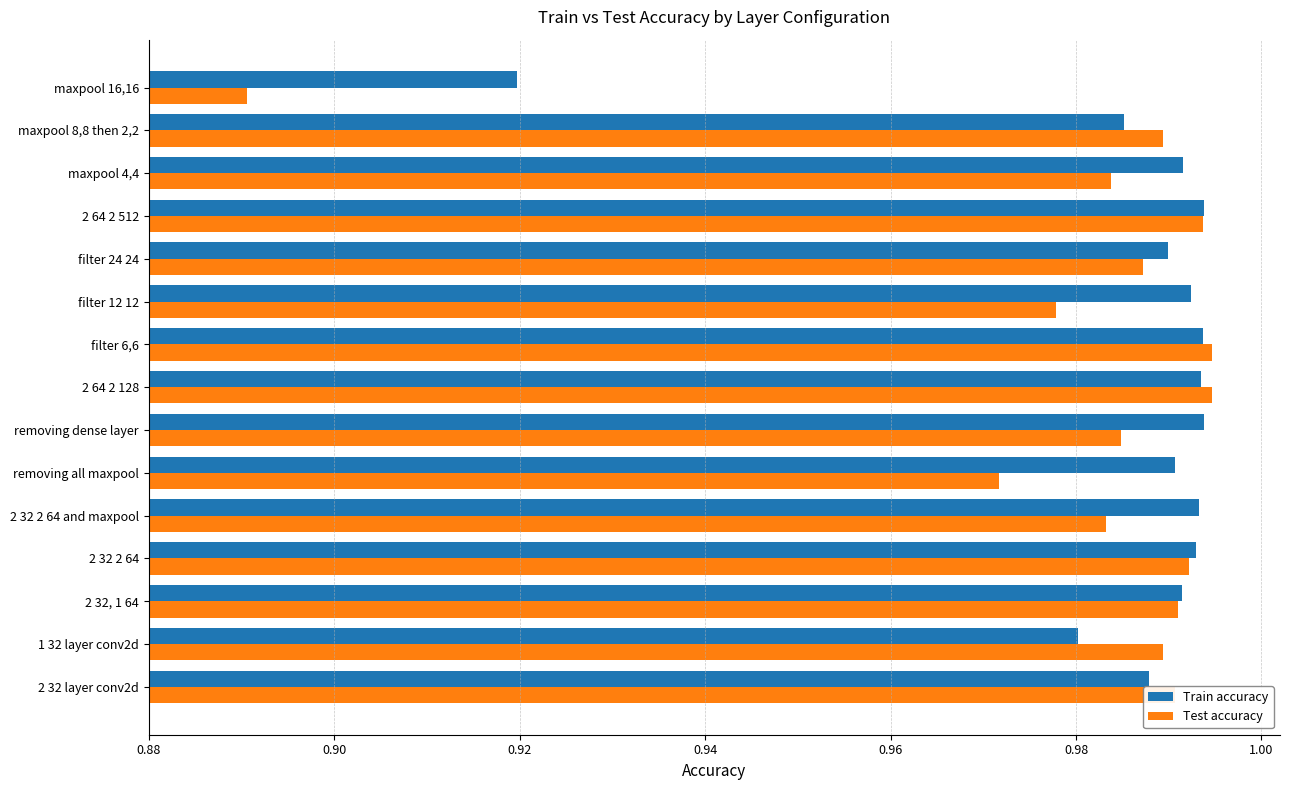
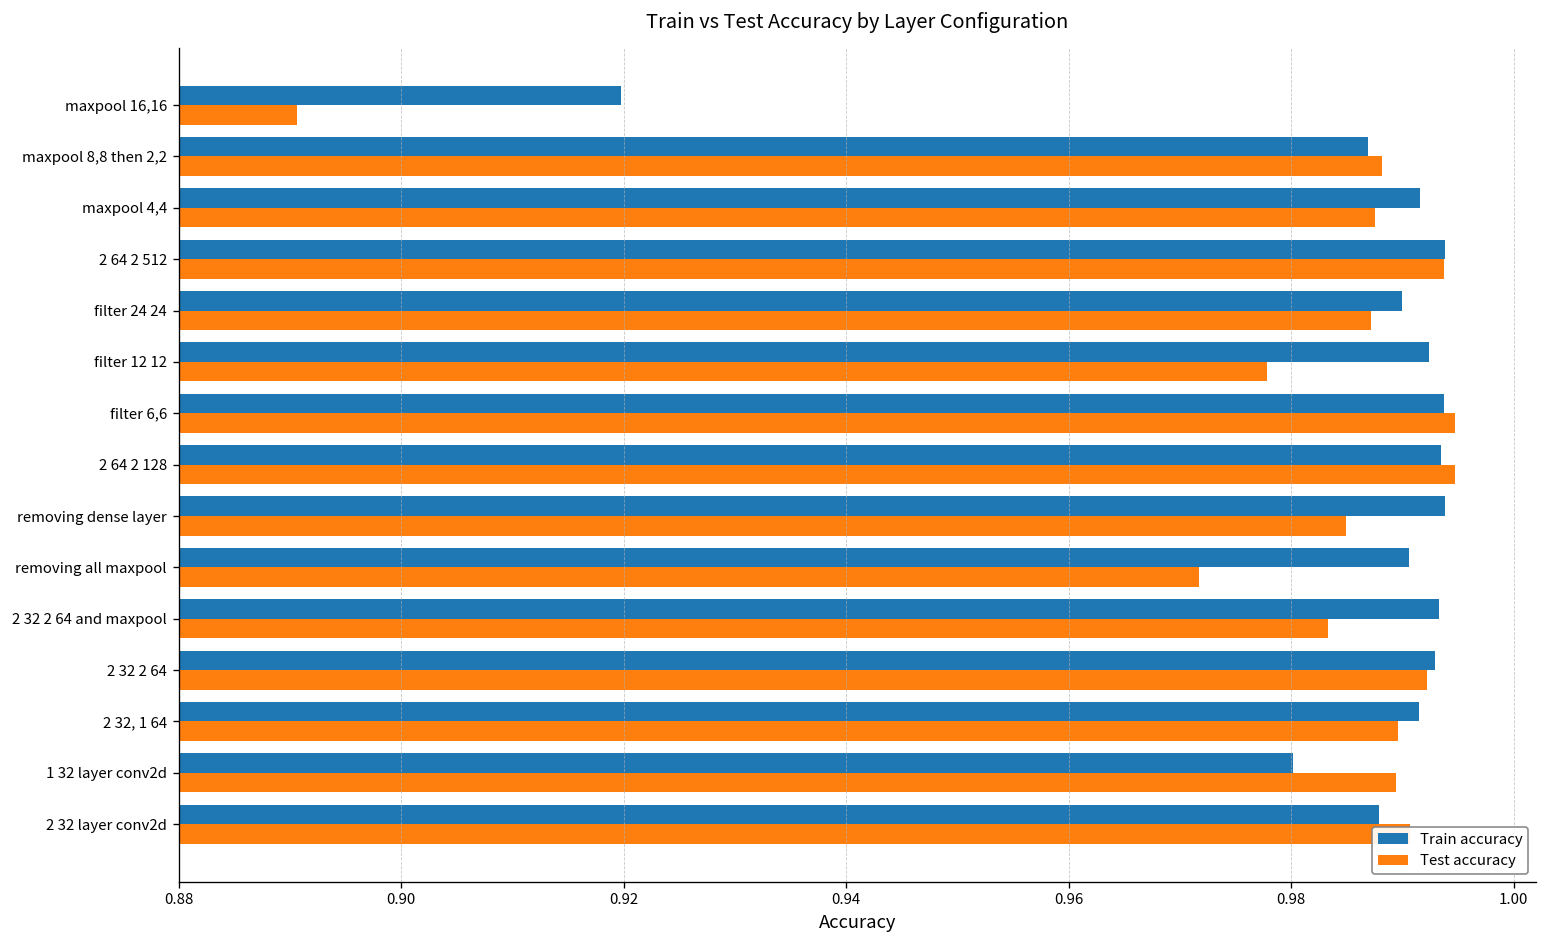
  {
    "Train accuracy": {
      "maxpool 16,16": 0.920,
-     "maxpool 8,8 then 2,2": 0.985,
+     "maxpool 8,8 then 2,2": 0.987,
      "maxpool 4,4": 0.992,
      "2 64 2 512": 0.994,
      "filter 24 24": 0.990,
      "filter 12 12": 0.992,
      "filter 6,6": 0.994,
      "2 64 2 128": 0.993,
      "removing dense layer": 0.994,
      "removing all maxpool": 0.991,
      "2 32 2 64 and maxpool": 0.993,
      "2 32 2 64": 0.993,
      "2 32, 1 64": 0.991,
      "1 32 layer conv2d": 0.980,
      "2 32 layer conv2d": 0.988
    },
    "Test accuracy": {
      "maxpool 16,16": 0.891,
-     "maxpool 8,8 then 2,2": 0.989,
-     "maxpool 4,4": 0.984,
+     "maxpool 8,8 then 2,2": 0.988,
+     "maxpool 4,4": 0.988,
      "2 64 2 512": 0.994,
      "filter 24 24": 0.987,
      "filter 12 12": 0.978,
      "filter 6,6": 0.995,
      "2 64 2 128": 0.995,
      "removing dense layer": 0.985,
      "removing all maxpool": 0.972,
      "2 32 2 64 and maxpool": 0.983,
      "2 32 2 64": 0.992,
-     "2 32, 1 64": 0.991,
+     "2 32, 1 64": 0.990,
      "1 32 layer conv2d": 0.989
    }
  }
